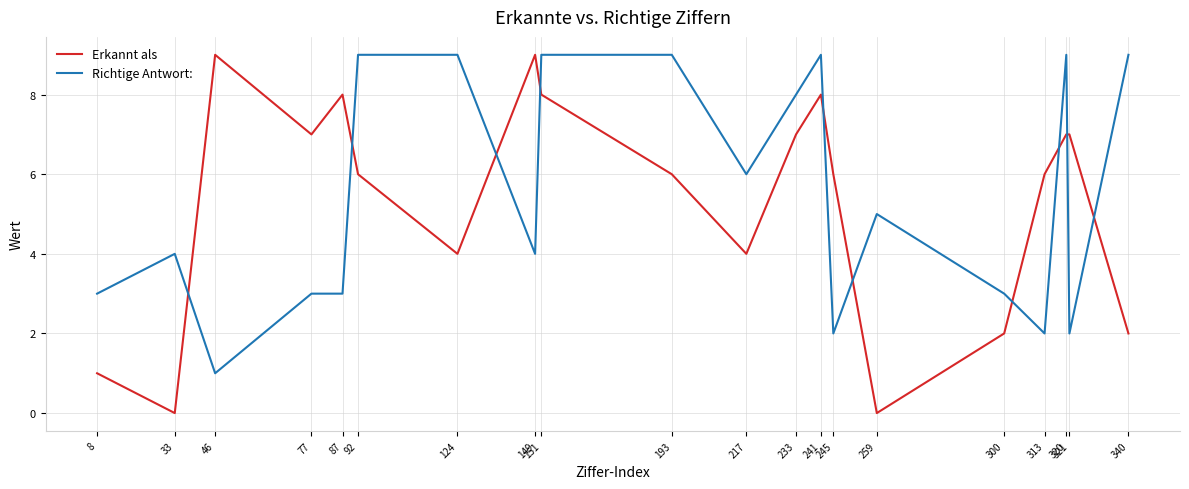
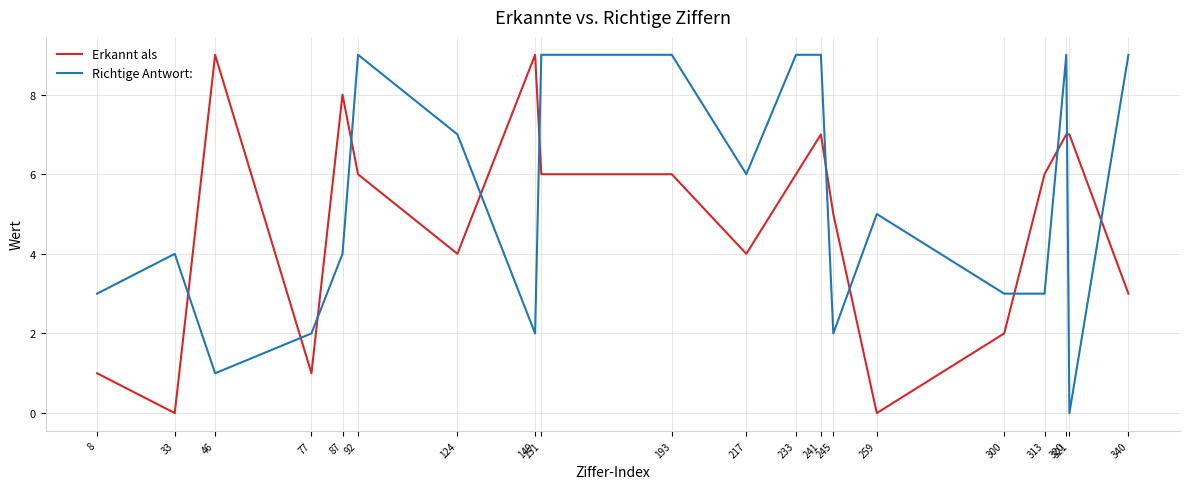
  {
    "Erkannt als": {
      "8": 1,
      "33": 0,
      "46": 9,
-     "77": 7,
+     "77": 1,
      "87": 8,
      "92": 6,
      "124": 4,
      "149": 9,
-     "151": 8,
+     "151": 6,
      "193": 6,
      "217": 4,
-     "233": 7,
-     "241": 8,
-     "245": 6,
+     "233": 6,
+     "241": 7,
+     "245": 5,
      "259": 0,
      "300": 2,
      "313": 6,
      "320": 7,
      "321": 7,
-     "340": 2
+     "340": 3
    },
    "Richtige Antwort:": {
      "8": 3,
      "33": 4,
      "46": 1,
-     "77": 3,
-     "87": 3,
+     "77": 2,
+     "87": 4,
      "92": 9,
-     "124": 9,
-     "149": 4,
+     "124": 7,
+     "149": 2,
      "151": 9,
      "193": 9,
      "217": 6,
-     "233": 8,
+     "233": 9,
      "241": 9,
      "245": 2,
      "259": 5,
      "300": 3,
-     "313": 2,
+     "313": 3,
      "320": 9,
-     "321": 2,
+     "321": 0,
      "340": 9
    }
  }
